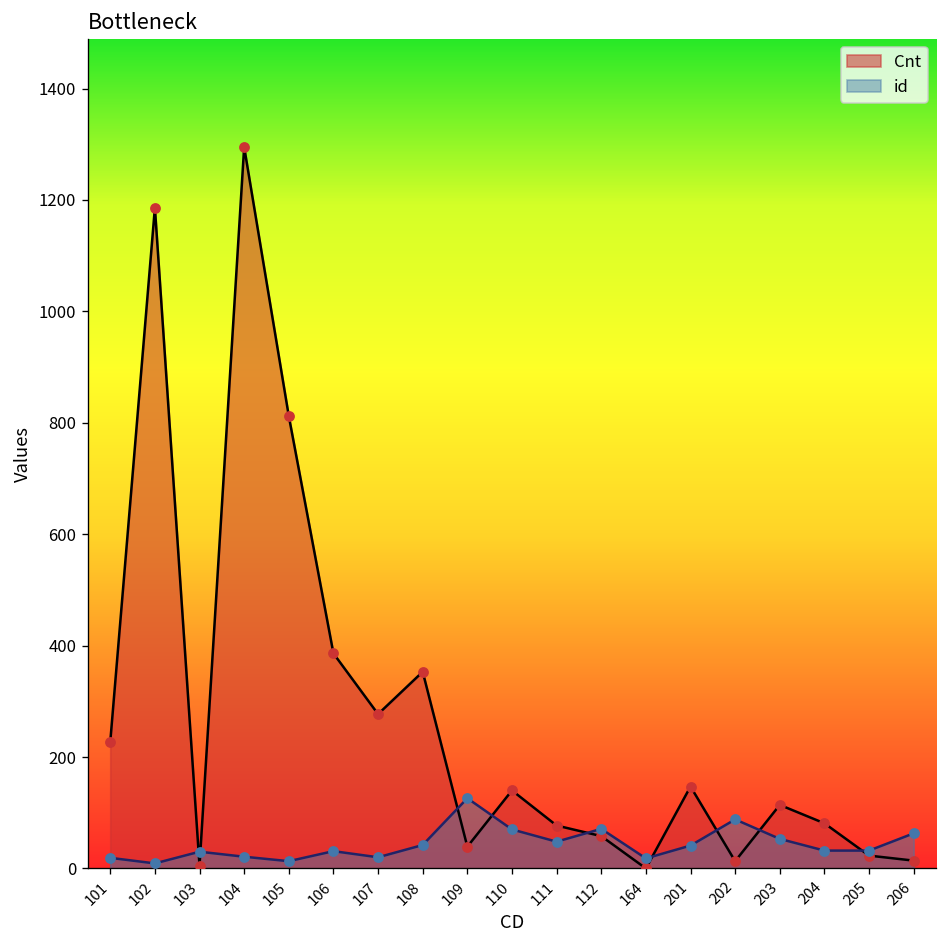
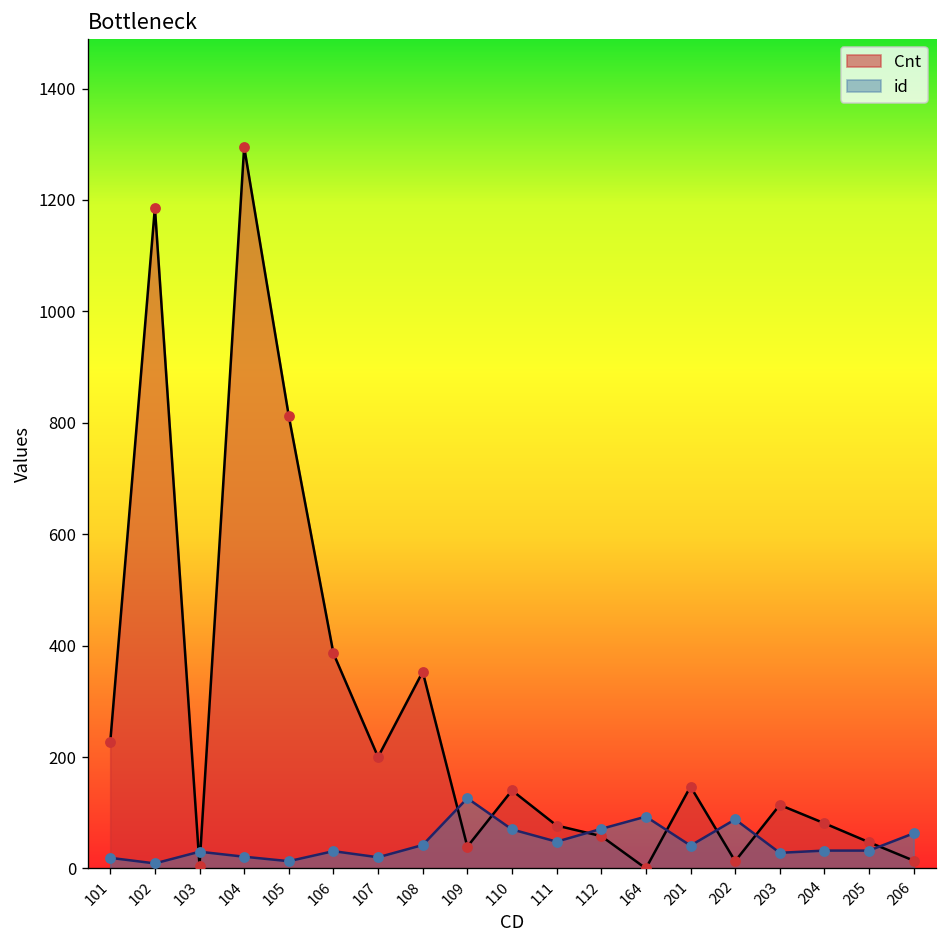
  {
    "Cnt": {
      "101": 230,
      "102": 1190,
      "103": 10,
      "104": 1300,
      "105": 810,
      "106": 390,
-     "107": 280,
+     "107": 200,
      "108": 350,
      "109": 40,
      "110": 140,
      "111": 80,
      "112": 60,
      "164": 0,
      "201": 150,
      "202": 10,
      "203": 110,
      "204": 80,
-     "205": 20,
+     "205": 50,
      "206": 10
    },
    "id": {
      "101": 20,
      "102": 10,
      "103": 30,
      "104": 20,
      "105": 10,
      "106": 30,
      "107": 20,
      "108": 40,
      "109": 130,
      "110": 70,
      "111": 50,
      "112": 70,
-     "164": 20,
+     "164": 90,
      "201": 40,
      "202": 90,
-     "203": 50,
+     "203": 30,
      "204": 30,
      "205": 30,
      "206": 60
    }
  }
